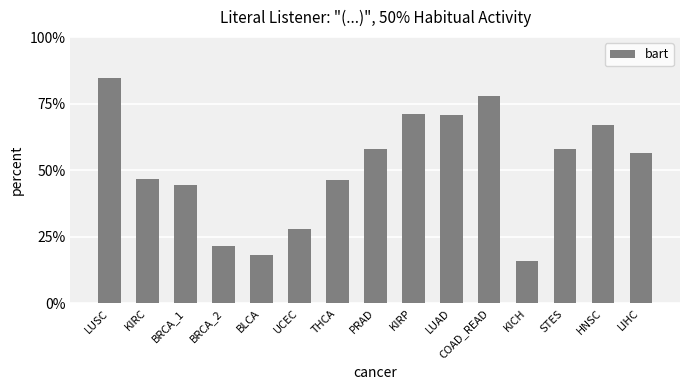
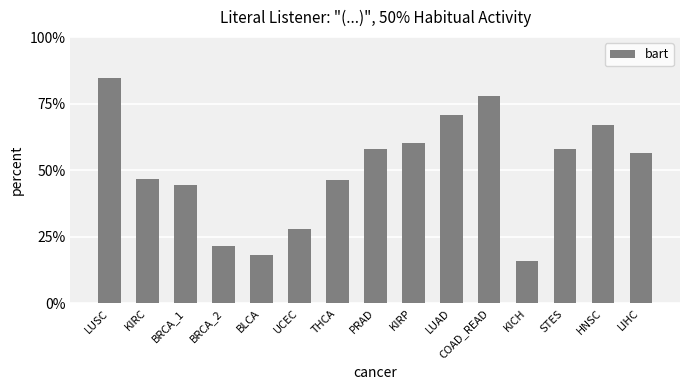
  {
    "LUSC": "85%",
    "KIRC": "47%",
    "BRCA_1": "44%",
    "BRCA_2": "22%",
    "BLCA": "18%",
    "UCEC": "28%",
    "THCA": "46%",
    "PRAD": "58%",
-   "KIRP": "71%",
+   "KIRP": "60%",
    "LUAD": "71%",
    "COAD_READ": "78%",
    "KICH": "16%",
    "STES": "58%",
    "HNSC": "67%",
    "LIHC": "57%"
  }
